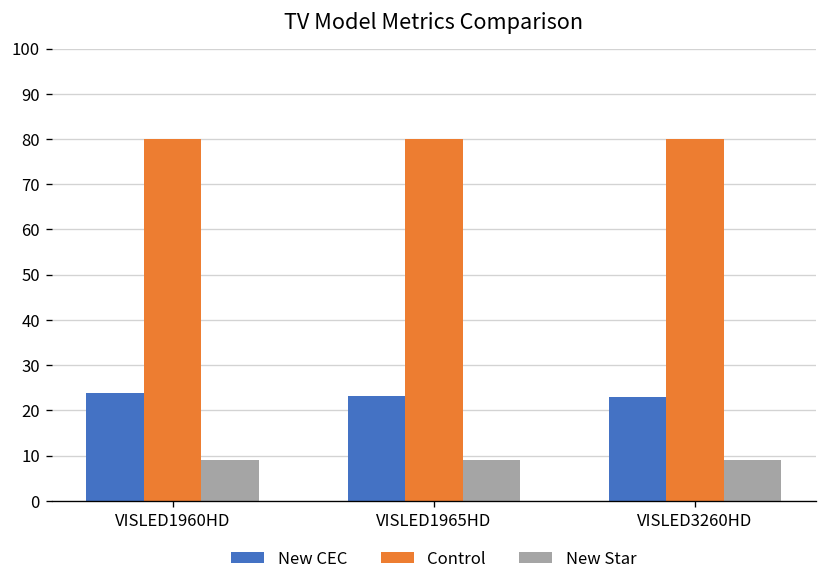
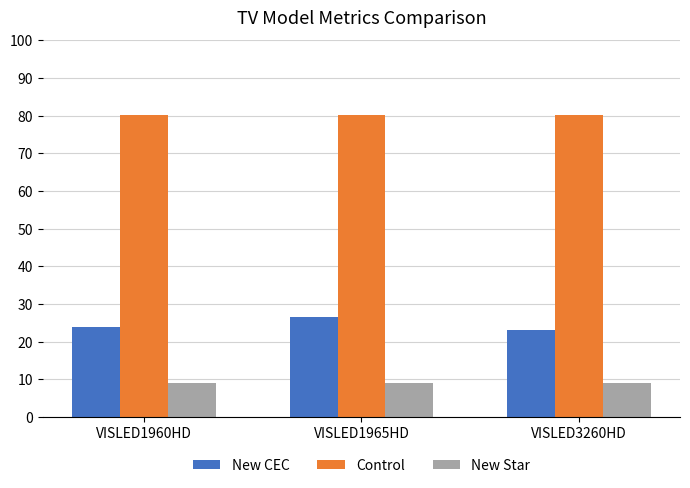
  {
    "New CEC": {
      "VISLED1960HD": 24,
-     "VISLED1965HD": 23,
+     "VISLED1965HD": 27,
      "VISLED3260HD": 23
    },
    "Control": {
      "VISLED1960HD": 80,
      "VISLED1965HD": 80,
      "VISLED3260HD": 80
    },
    "New Star": {
      "VISLED1960HD": 9,
      "VISLED1965HD": 9,
      "VISLED3260HD": 9
    }
  }
